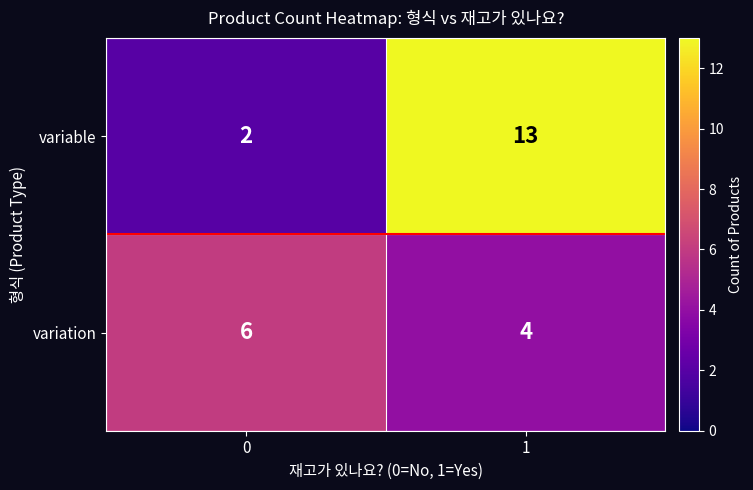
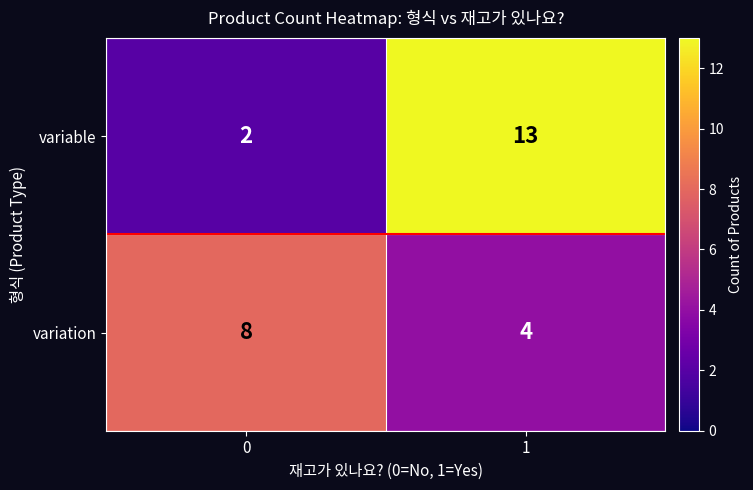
  {
    "variable": {
      "0": 2,
      "1": 13
    },
    "variation": {
-     "0": 6,
+     "0": 8,
      "1": 4
    }
  }
